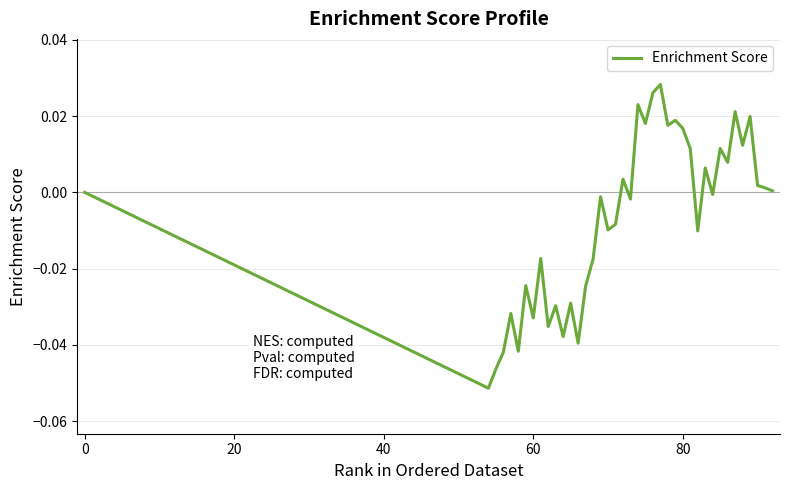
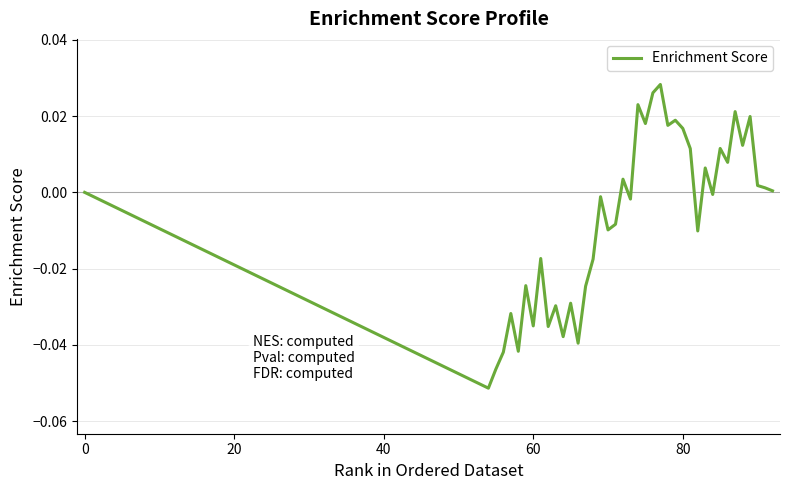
  {
    "0": 0.000,
-   "60": -0.033,
+   "60": -0.035,
    "80": 0.017
  }
